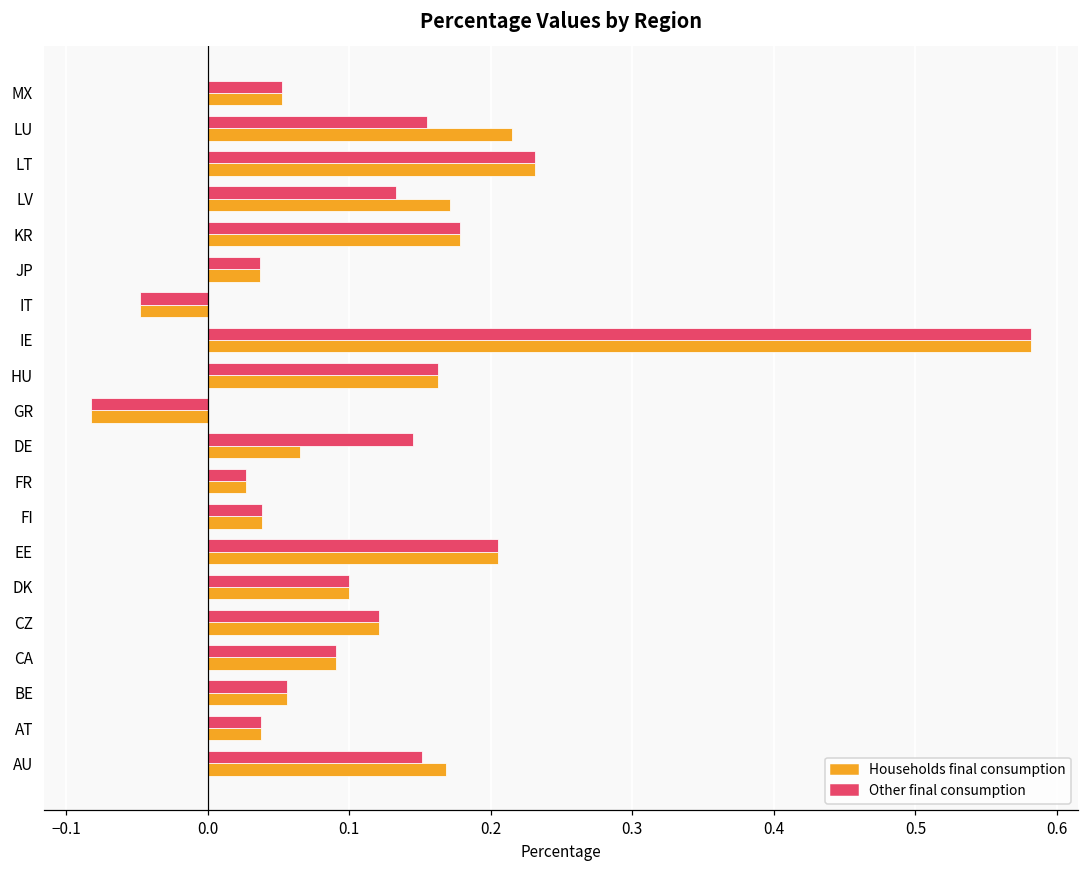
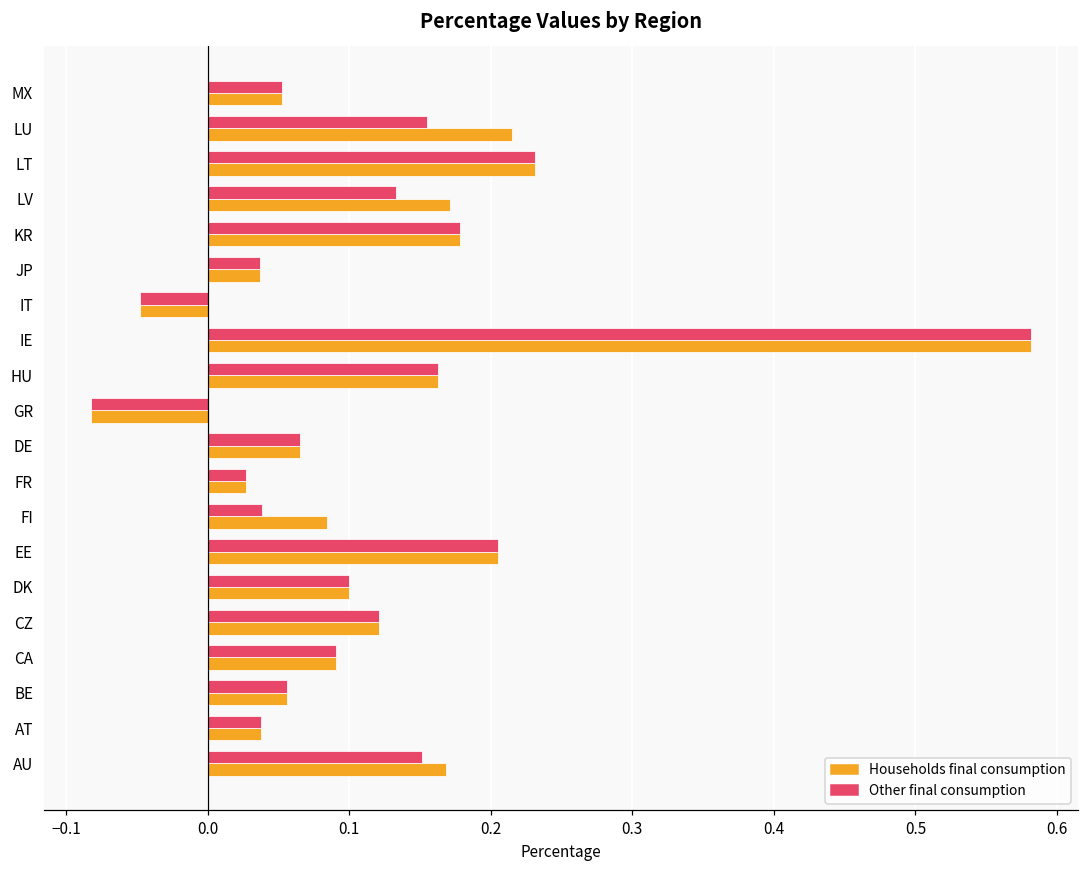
  {
    "Households final consumption": {
      "MX": 0.052,
      "LU": 0.215,
      "LT": 0.231,
      "LV": 0.171,
      "KR": 0.178,
      "JP": 0.037,
      "IT": -0.048,
      "IE": 0.582,
      "HU": 0.163,
      "GR": -0.083,
      "DE": 0.065,
      "FR": 0.027,
-     "FI": 0.038,
+     "FI": 0.084,
      "EE": 0.205,
      "DK": 0.100,
      "CZ": 0.121,
      "CA": 0.091,
      "BE": 0.056,
      "AT": 0.037,
      "AU": 0.168
    },
    "Other final consumption": {
      "MX": 0.052,
      "LU": 0.155,
      "LT": 0.231,
      "LV": 0.133,
      "KR": 0.178,
      "JP": 0.037,
      "IT": -0.048,
      "IE": 0.582,
      "HU": 0.163,
      "GR": -0.083,
-     "DE": 0.145,
+     "DE": 0.065,
      "FR": 0.027,
      "FI": 0.038,
      "EE": 0.205,
      "DK": 0.100,
      "CZ": 0.121,
      "CA": 0.091,
      "BE": 0.056,
      "AT": 0.037,
      "AU": 0.151
    }
  }
